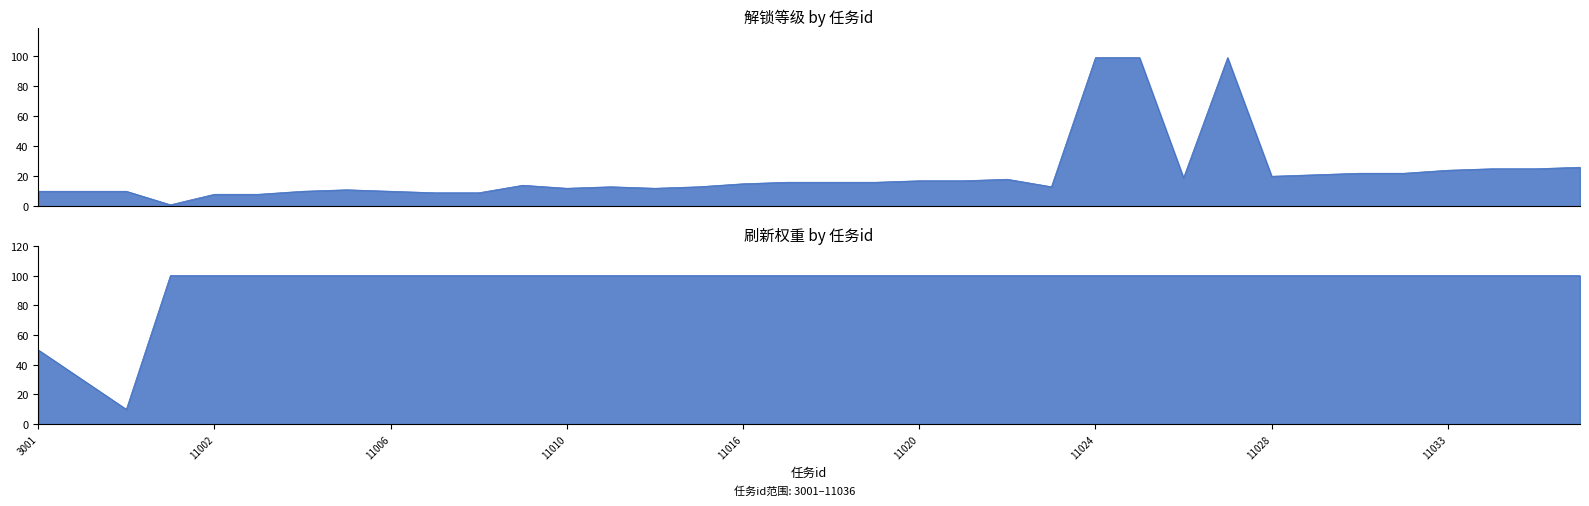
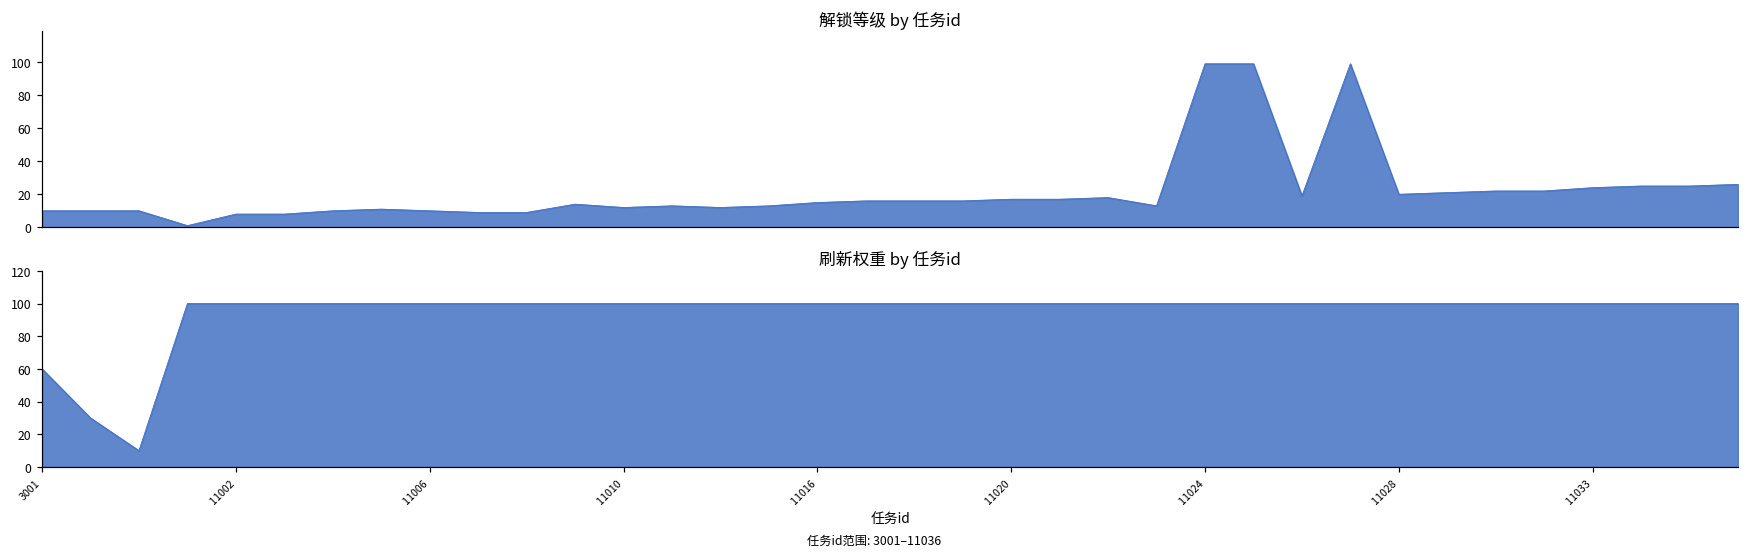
  {
    "刷新权重 by 任务id": {
-     "3001": 50,
+     "3001": 60,
      "11002": 100,
      "11006": 100,
      "11010": 100,
      "11016": 100,
      "11020": 100,
      "11024": 100,
      "11028": 100,
      "11033": 100
    }
  }
